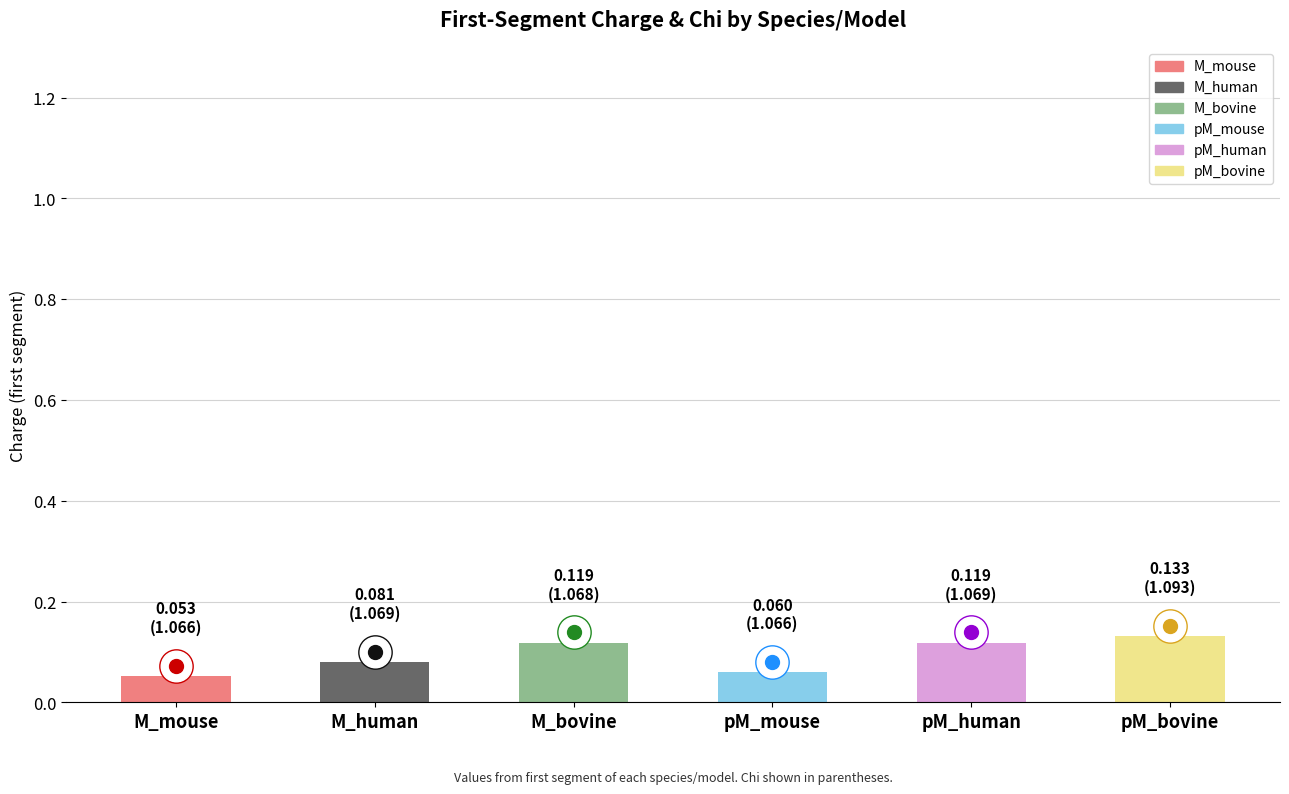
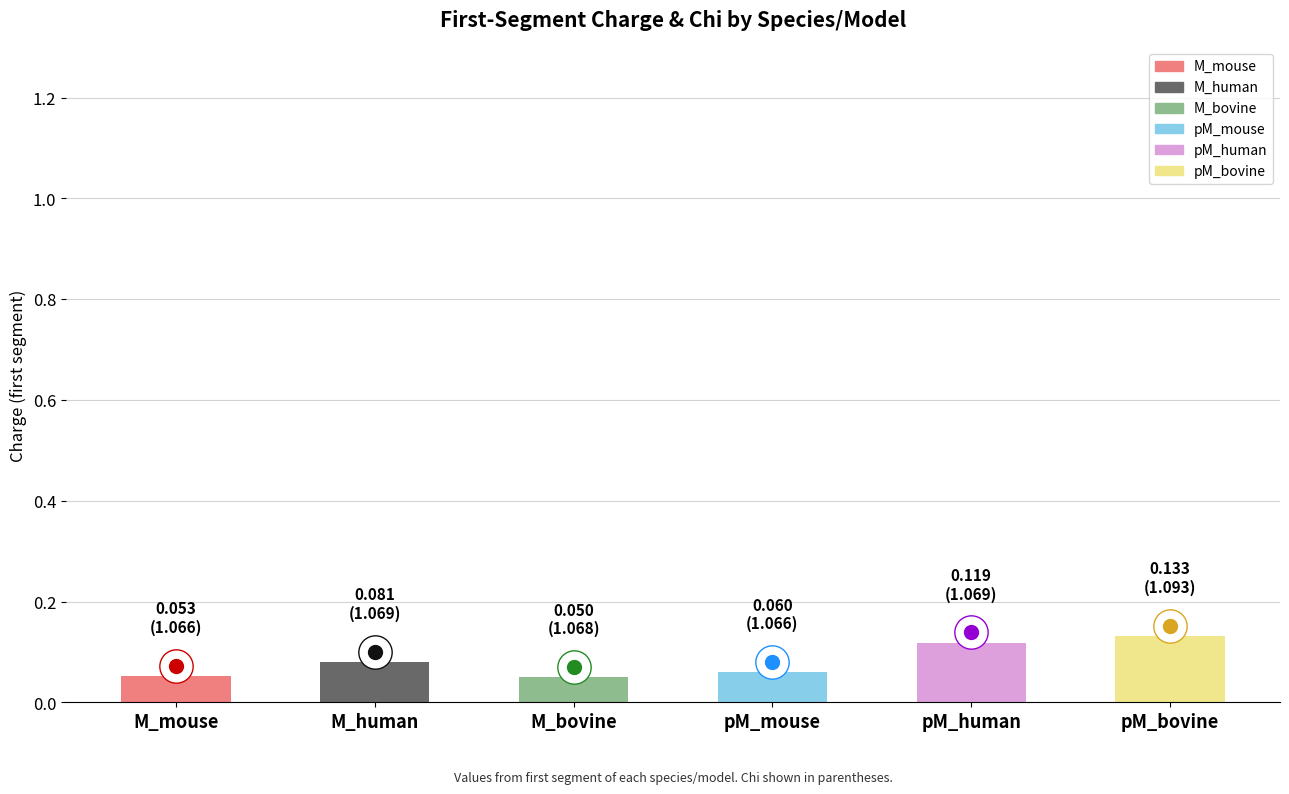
  {
    "M_human": {
      "M_human": 0.08
    },
    "M_bovine": {
-     "M_bovine": 0.119
+     "M_bovine": 0.050
    },
    "pM_mouse": {
      "pM_mouse": 0.06
    },
    "pM_human": {
      "pM_human": 0.12
    },
    "pM_bovine": {
      "pM_bovine": 0.13
    }
  }
